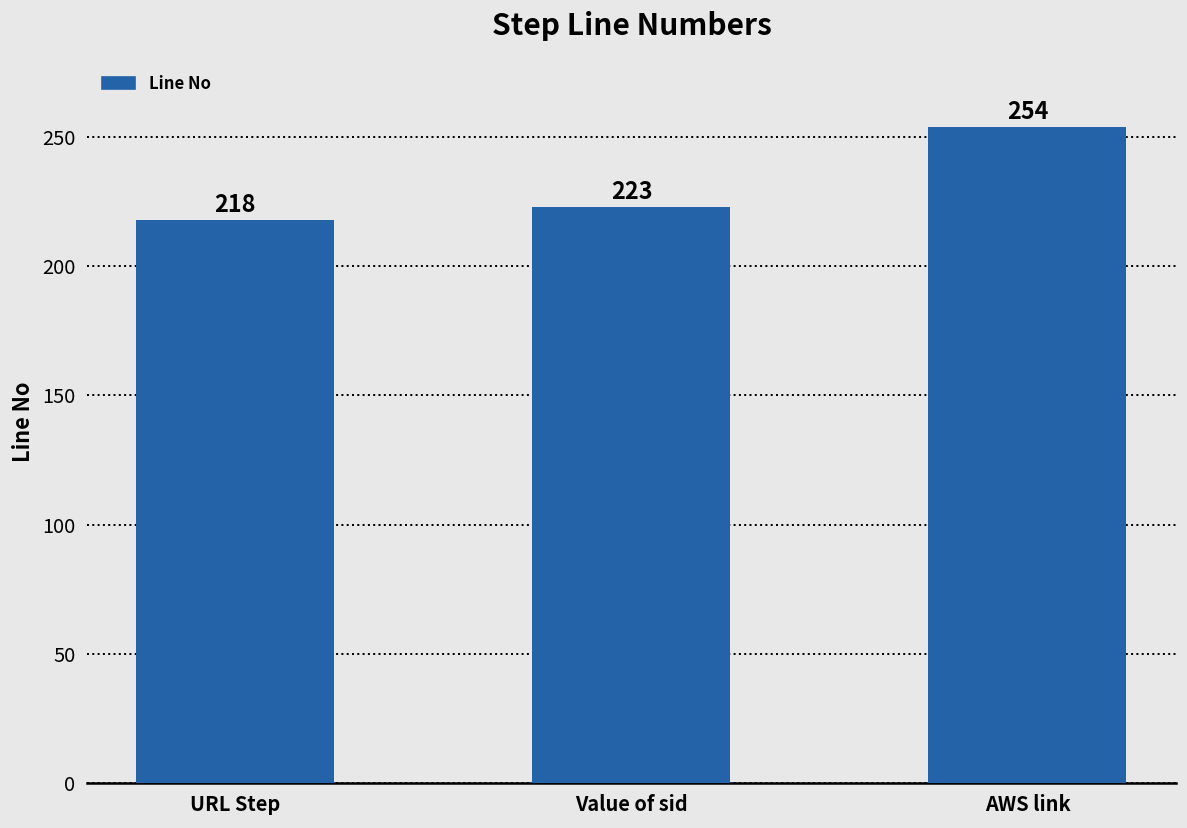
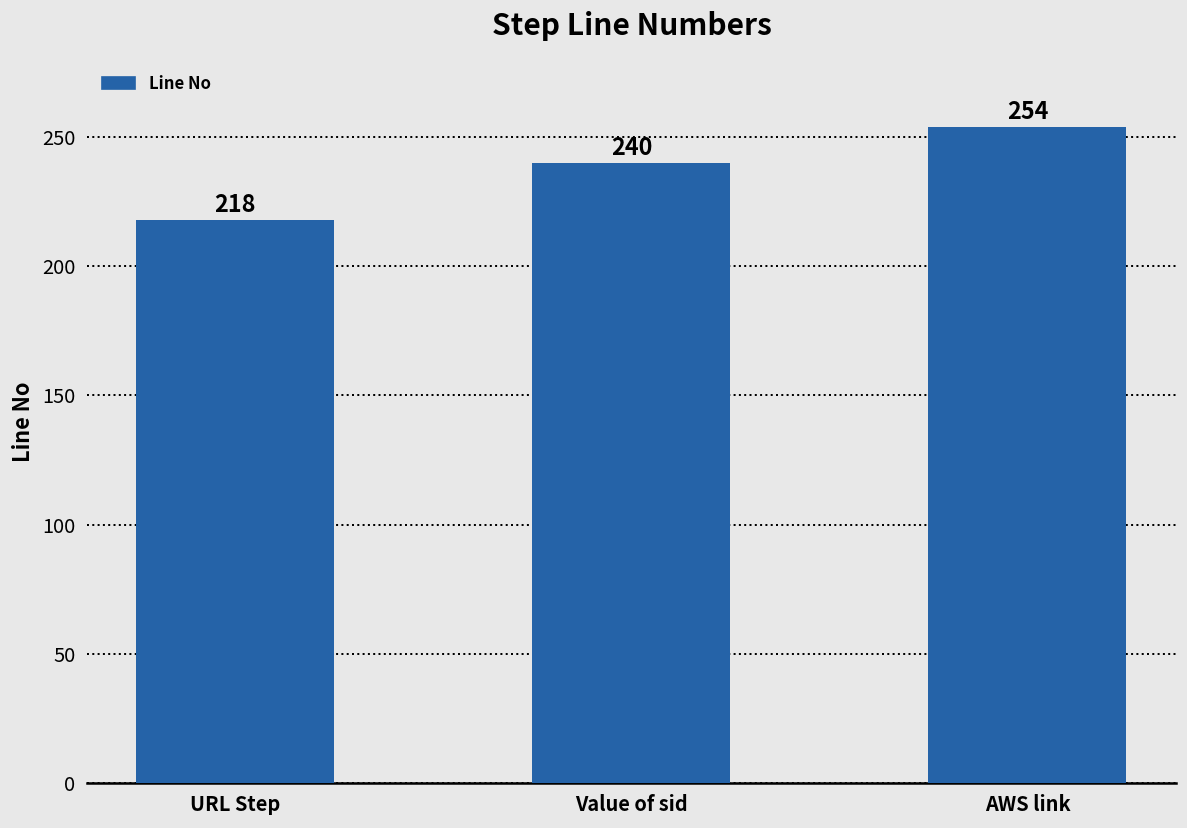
  {
    "URL Step": 218,
-   "Value of sid": 223,
+   "Value of sid": 240,
    "AWS link": 254
  }
